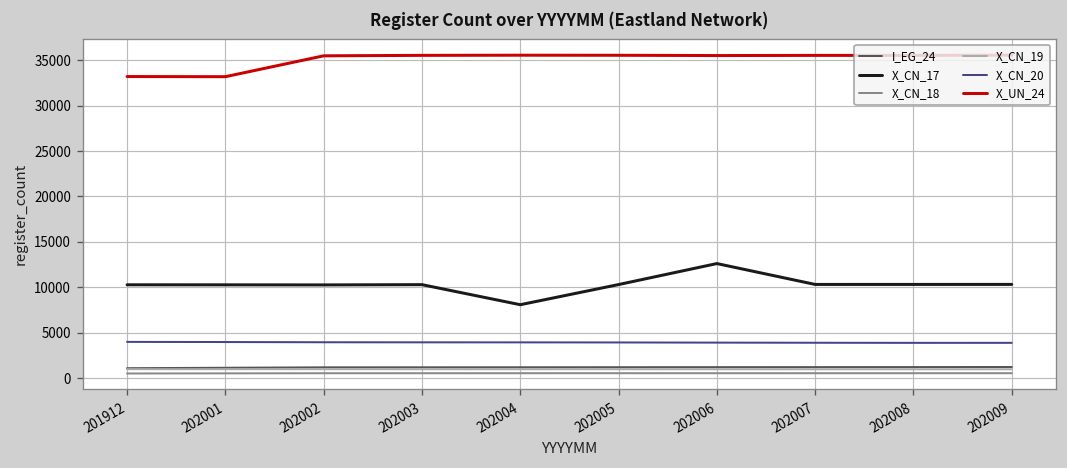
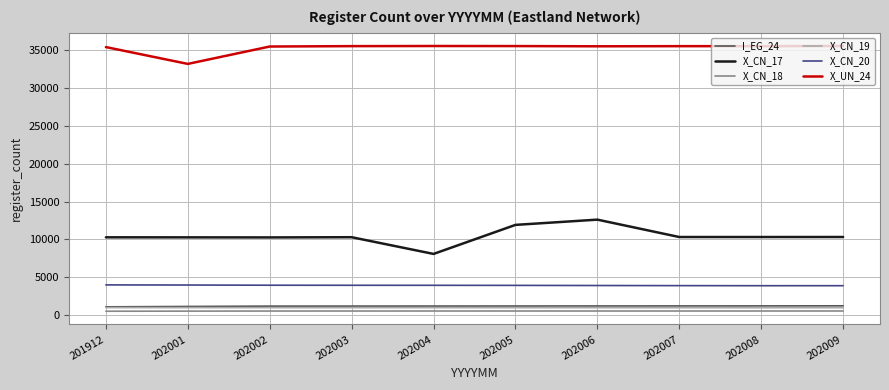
  {
    "X_CN_17": {
      "201912": 10000,
      "202001": 10000,
      "202002": 10000,
      "202003": 10000,
      "202004": 8000,
-     "202005": 10000,
+     "202005": 12000,
      "202006": 13000,
      "202007": 10000,
      "202008": 10000,
      "202009": 10000
    },
    "X_UN_24": {
-     "201912": 33000,
+     "201912": 35000,
      "202001": 33000,
      "202002": 35000,
      "202003": 36000,
      "202004": 36000,
      "202005": 36000,
      "202006": 36000,
      "202007": 36000
    }
  }
